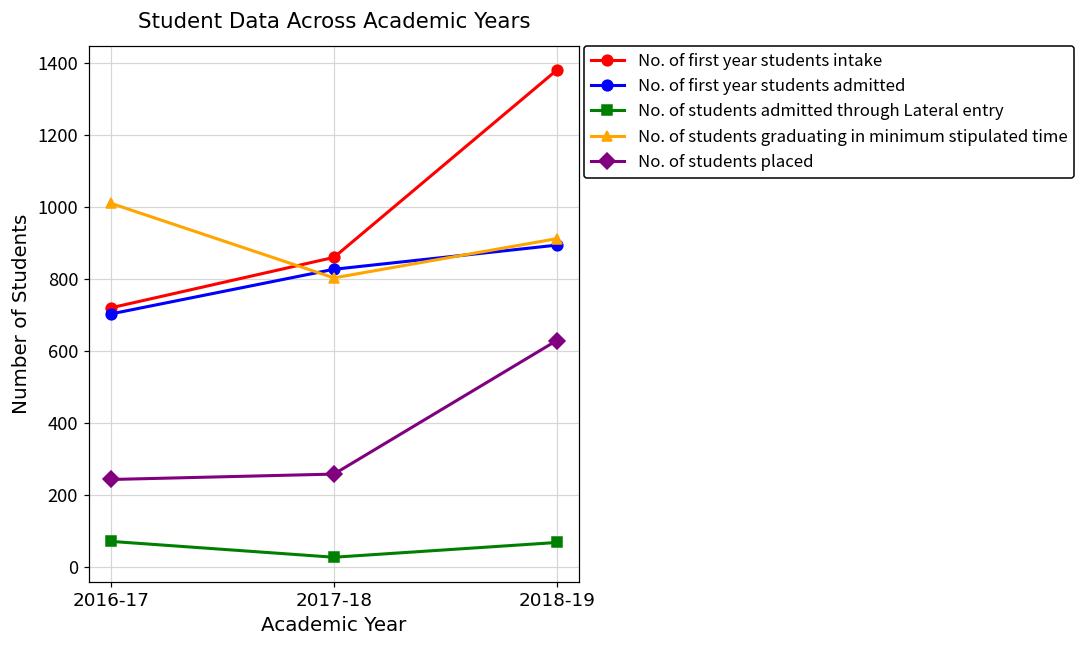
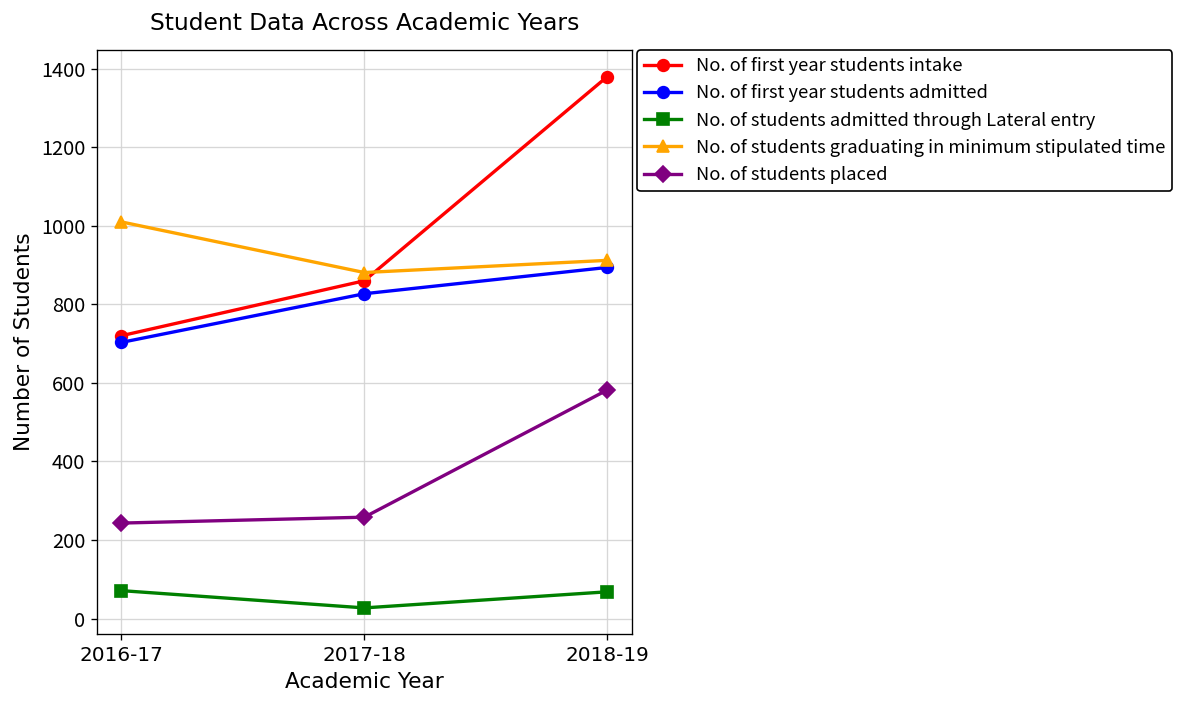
  {
    "No. of first year students intake": {
      "2016-17": 720,
      "2017-18": 860,
      "2018-19": 1380
    },
    "No. of first year students admitted": {
      "2016-17": 700,
      "2017-18": 830,
      "2018-19": 890
    },
    "No. of students admitted through Lateral entry": {
      "2016-17": 70,
      "2017-18": 30,
      "2018-19": 70
    },
    "No. of students graduating in minimum stipulated time": {
      "2016-17": 1010,
-     "2017-18": 800,
+     "2017-18": 880,
      "2018-19": 910
    },
    "No. of students placed": {
      "2016-17": 240,
      "2017-18": 260,
-     "2018-19": 630
+     "2018-19": 580
    }
  }
